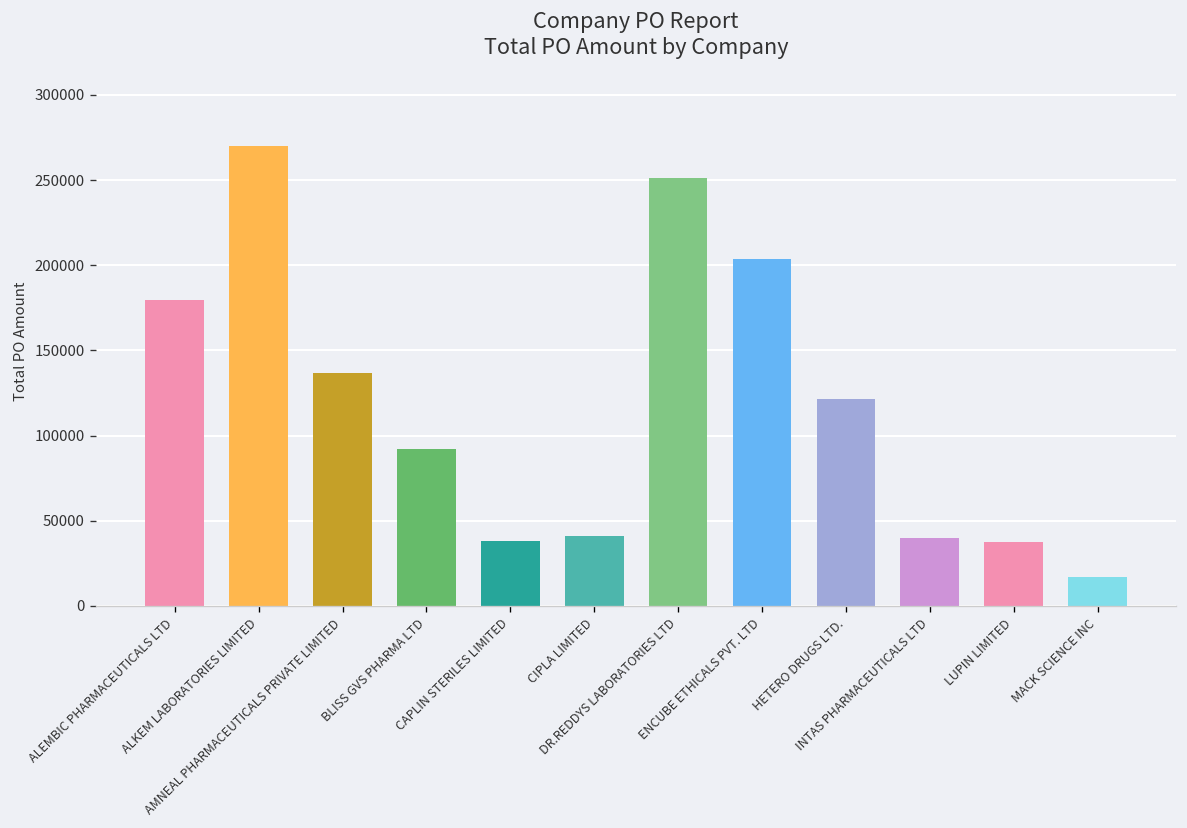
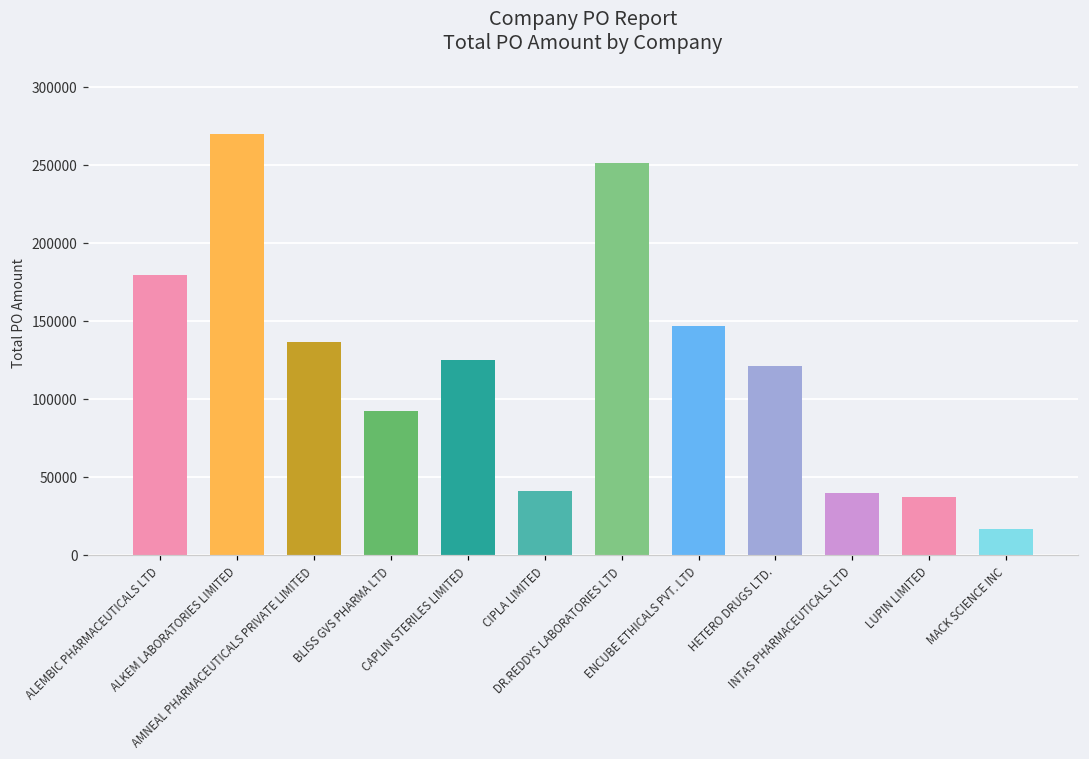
  {
    "ALEMBIC PHARMACEUTICALS LTD": 180000,
    "ALKEM LABORATORIES LIMITED": 270000,
    "AMNEAL PHARMACEUTICALS PRIVATE LIMITED": 137000,
    "BLISS GVS PHARMA LTD": 92000,
-   "CAPLIN STERILES LIMITED": 38000,
+   "CAPLIN STERILES LIMITED": 125000,
    "CIPLA LIMITED": 41000,
    "DR.REDDYS LABORATORIES LTD": 252000,
-   "ENCUBE ETHICALS PVT. LTD": 203000,
+   "ENCUBE ETHICALS PVT. LTD": 147000,
    "HETERO DRUGS LTD.": 122000,
    "INTAS PHARMACEUTICALS LTD": 40000,
    "LUPIN LIMITED": 38000,
    "MACK SCIENCE INC": 17000
  }
